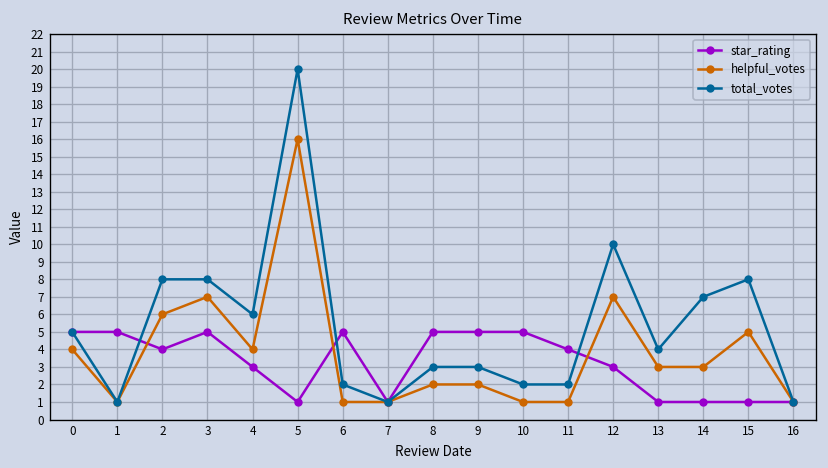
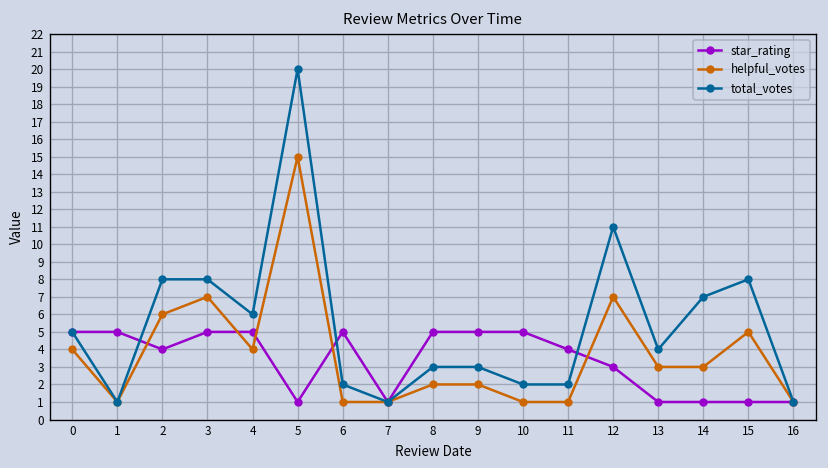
  {
    "star_rating": {
      "1": 5,
      "2": 4,
      "3": 5,
-     "4": 3,
+     "4": 5,
      "5": 1,
      "6": 5,
      "8": 5,
      "9": 5,
      "10": 5,
      "11": 4,
      "12": 3,
      "13": 1,
      "14": 1,
      "15": 1
    },
    "helpful_votes": {
      "0": 4,
      "2": 6,
      "3": 7,
      "4": 4,
-     "5": 16,
+     "5": 15,
      "6": 1,
      "8": 2,
      "9": 2,
      "10": 1,
      "11": 1,
      "12": 7,
      "13": 3,
      "14": 3,
      "15": 5
    },
    "total_votes": {
      "2": 8,
      "3": 8,
      "4": 6,
      "5": 20,
      "6": 2,
      "8": 3,
      "9": 3,
      "10": 2,
      "11": 2,
-     "12": 10,
+     "12": 11,
      "13": 4,
      "14": 7,
      "15": 8
    }
  }
